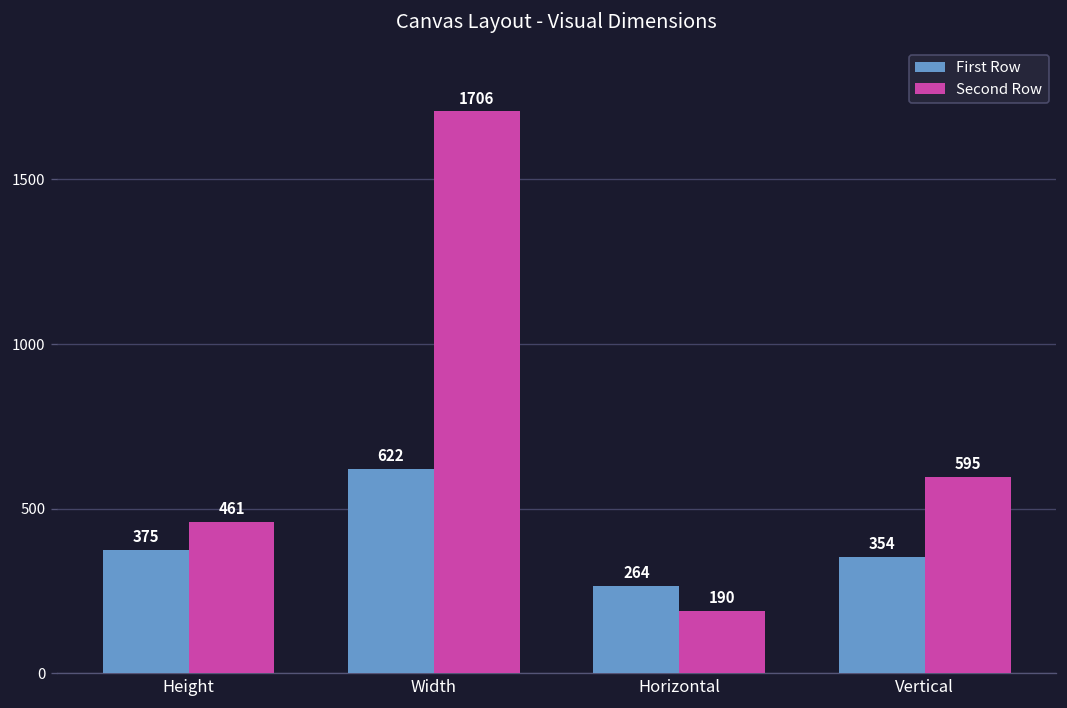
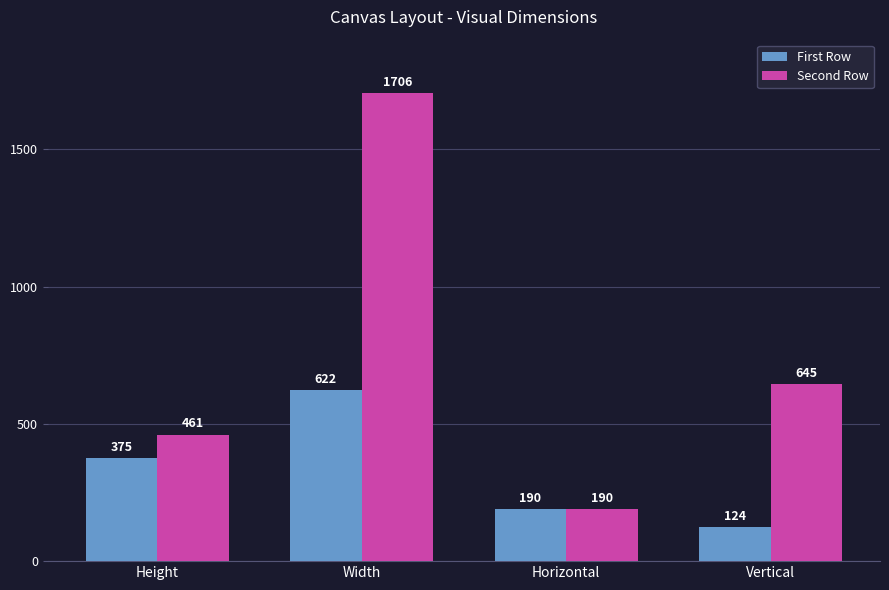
  {
    "First Row": {
      "Height": 375,
      "Width": 622,
-     "Horizontal": 264,
-     "Vertical": 354
+     "Horizontal": 190,
+     "Vertical": 124
    },
    "Second Row": {
      "Height": 461,
      "Width": 1706,
      "Horizontal": 190,
-     "Vertical": 595
+     "Vertical": 645
    }
  }
